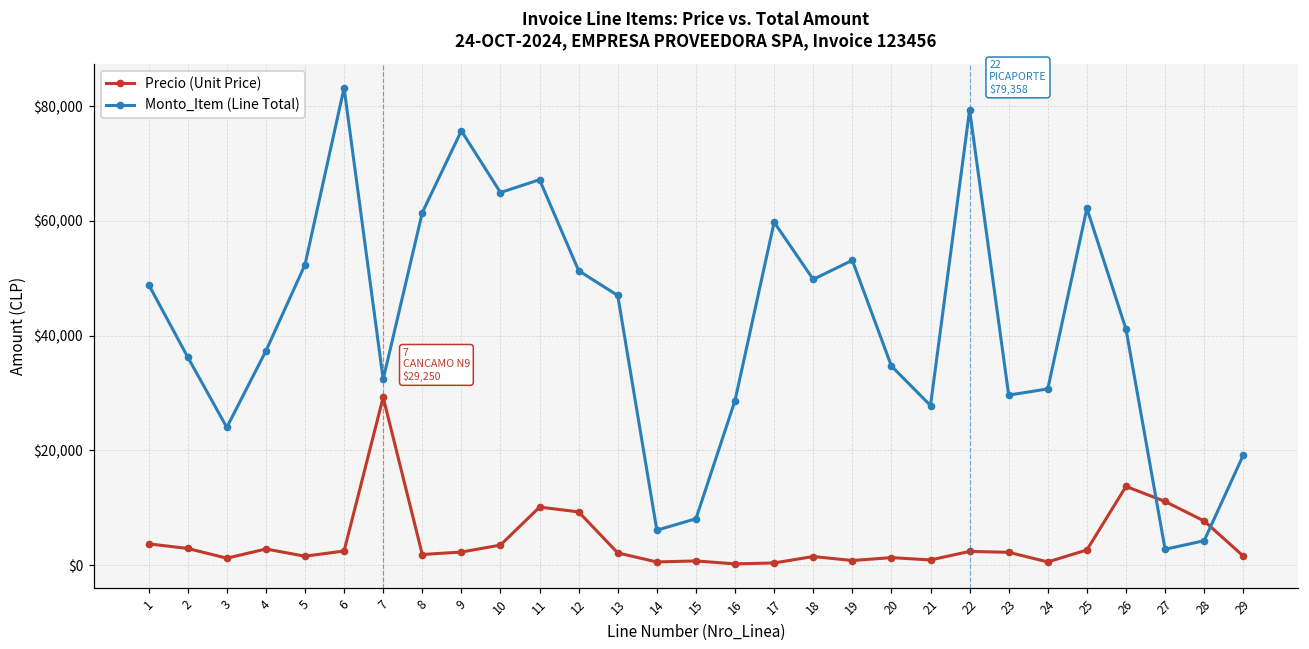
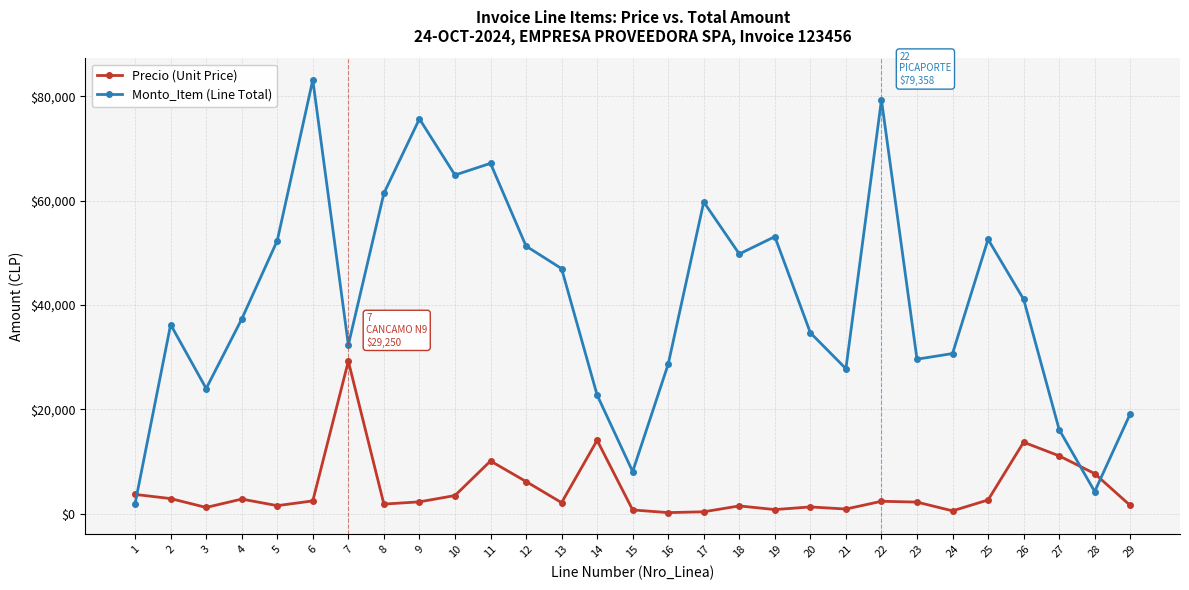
  {
    "Precio (Unit Price)": {
      "1": "$4,000",
      "2": "$3,000",
      "3": "$1,000",
      "4": "$3,000",
      "5": "$2,000",
      "6": "$2,000",
      "7": "$29,000",
      "8": "$2,000",
      "9": "$2,000",
      "10": "$3,000",
      "11": "$10,000",
-     "12": "$9,000",
+     "12": "$6,000",
      "13": "$2,000",
-     "14": "$1,000",
+     "14": "$14,000",
      "15": "$1,000",
      "16": "$0",
      "17": "$0",
      "18": "$2,000",
      "19": "$1,000",
      "20": "$1,000",
      "21": "$1,000",
      "22": "$2,000",
      "23": "$2,000",
      "24": "$1,000",
      "25": "$3,000",
      "26": "$14,000",
      "27": "$11,000",
      "28": "$8,000",
      "29": "$2,000"
    },
    "Monto_Item (Line Total)": {
-     "1": "$49,000",
+     "1": "$2,000",
      "2": "$36,000",
      "3": "$24,000",
      "4": "$37,000",
      "5": "$52,000",
      "6": "$83,000",
      "8": "$61,000",
      "9": "$76,000",
      "10": "$65,000",
      "11": "$67,000",
      "12": "$51,000",
      "13": "$47,000",
-     "14": "$6,000",
+     "14": "$23,000",
      "15": "$8,000",
      "16": "$29,000",
      "17": "$60,000",
      "18": "$50,000",
      "19": "$53,000",
      "20": "$35,000",
      "21": "$28,000",
      "23": "$30,000",
      "24": "$31,000",
-     "25": "$62,000",
+     "25": "$53,000",
      "26": "$41,000",
-     "27": "$3,000",
+     "27": "$16,000",
      "28": "$4,000",
      "29": "$19,000"
    }
  }
